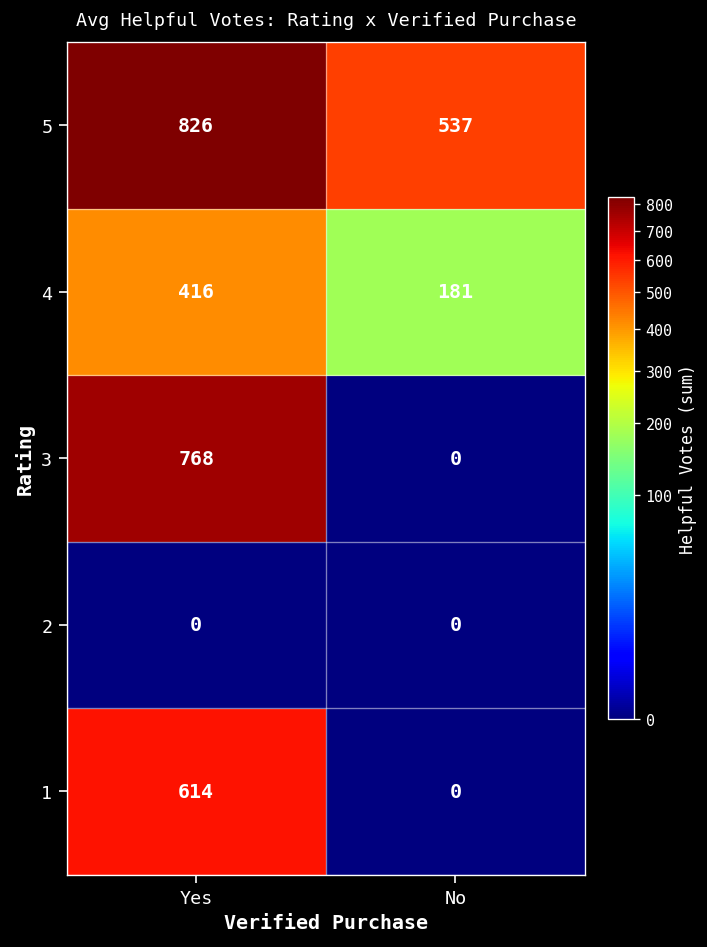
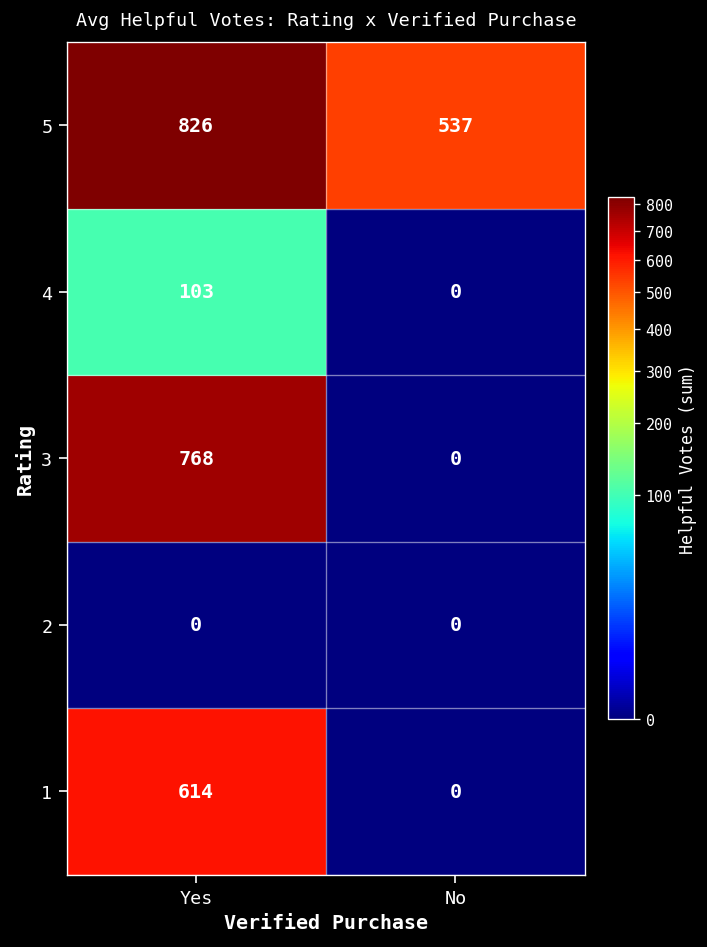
  {
    "5": {
      "Yes": 826,
      "No": 537
    },
    "4": {
-     "Yes": 416,
-     "No": 181
+     "Yes": 103,
+     "No": 0
    },
    "3": {
      "Yes": 768,
      "No": 0
    },
    "2": {
      "Yes": 0,
      "No": 0
    },
    "1": {
      "Yes": 614,
      "No": 0
    }
  }
